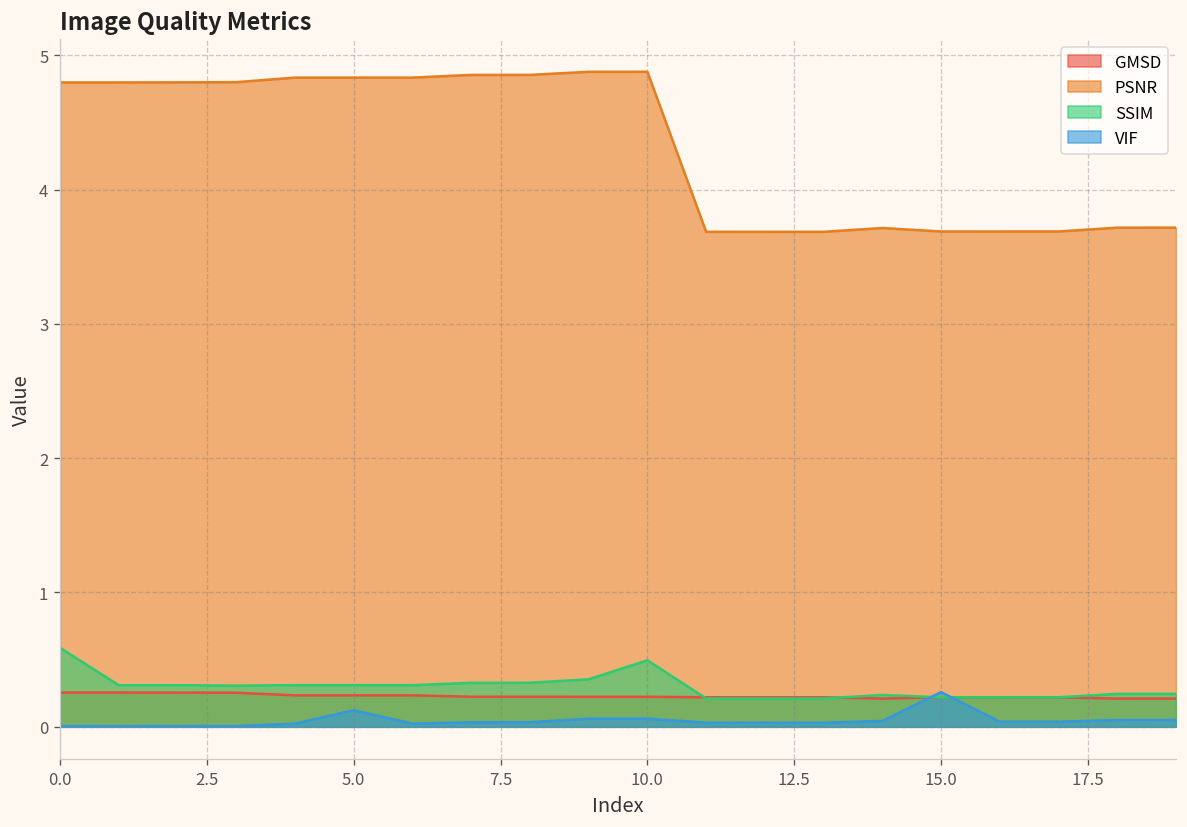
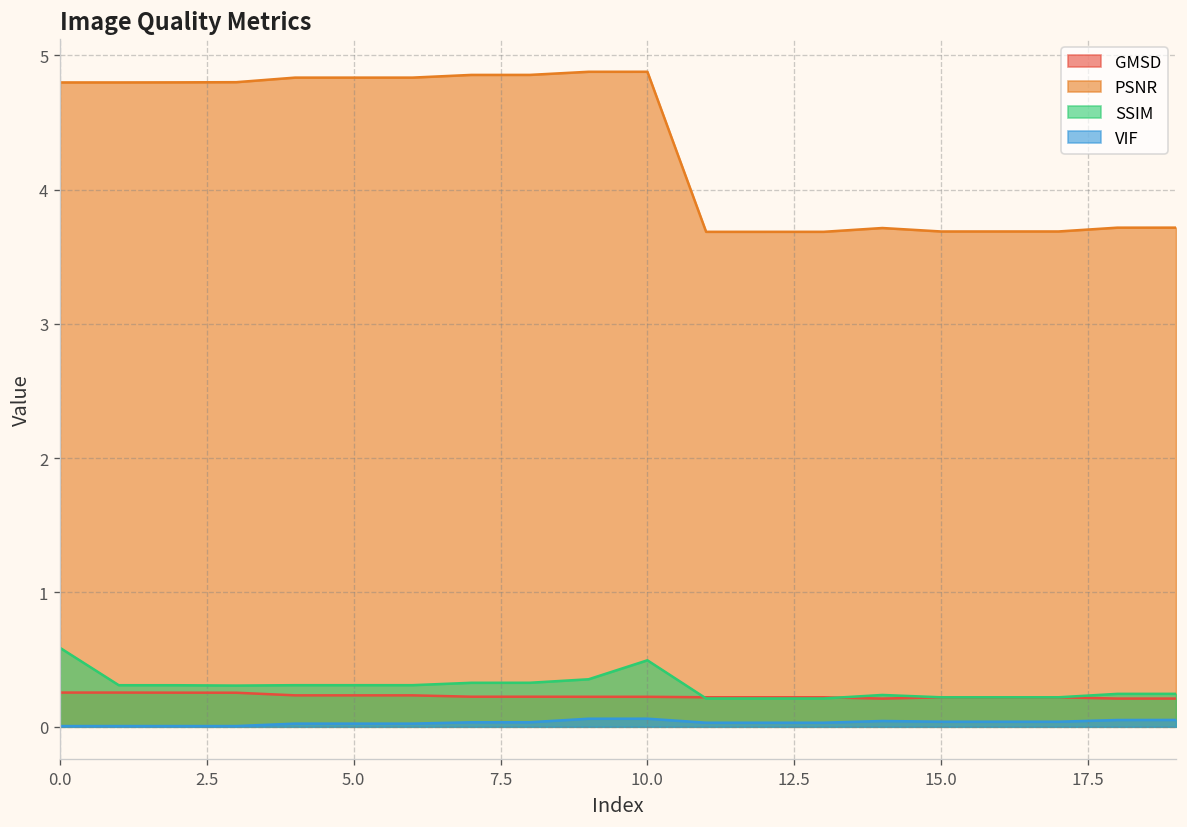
  {
    "SSIM": {
      "0.0": 0.59,
      "5.0": 0.31,
      "10.0": 0.49
    },
    "VIF": {
      "0.0": 0.00,
-     "5.0": 0.12,
+     "5.0": 0.02,
      "10.0": 0.06,
-     "15.0": 0.26
+     "15.0": 0.04
    }
  }
